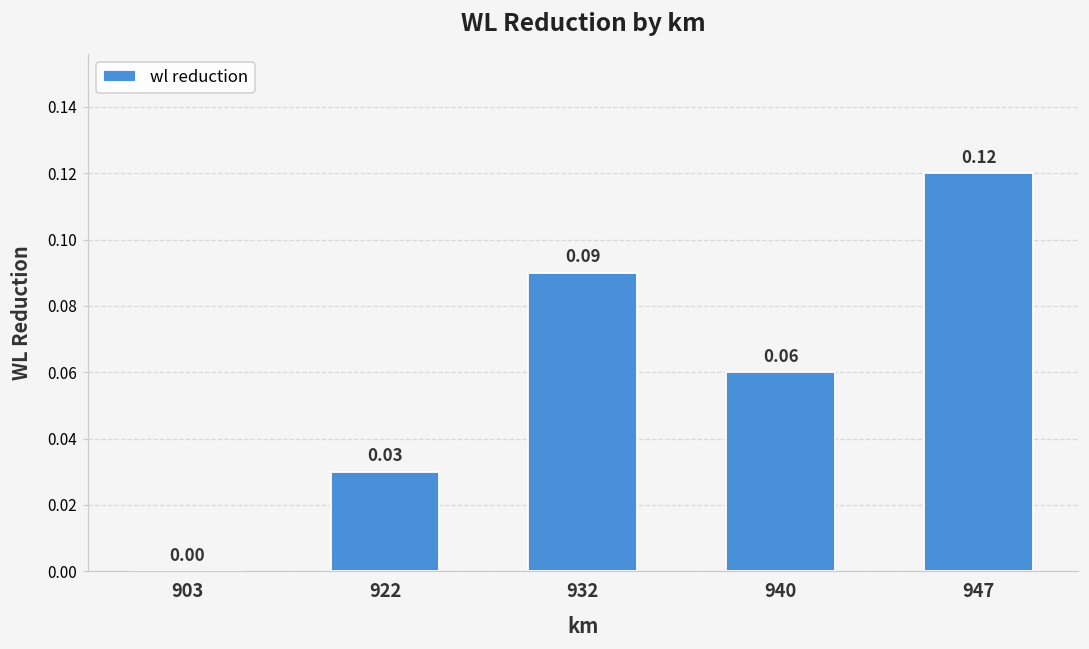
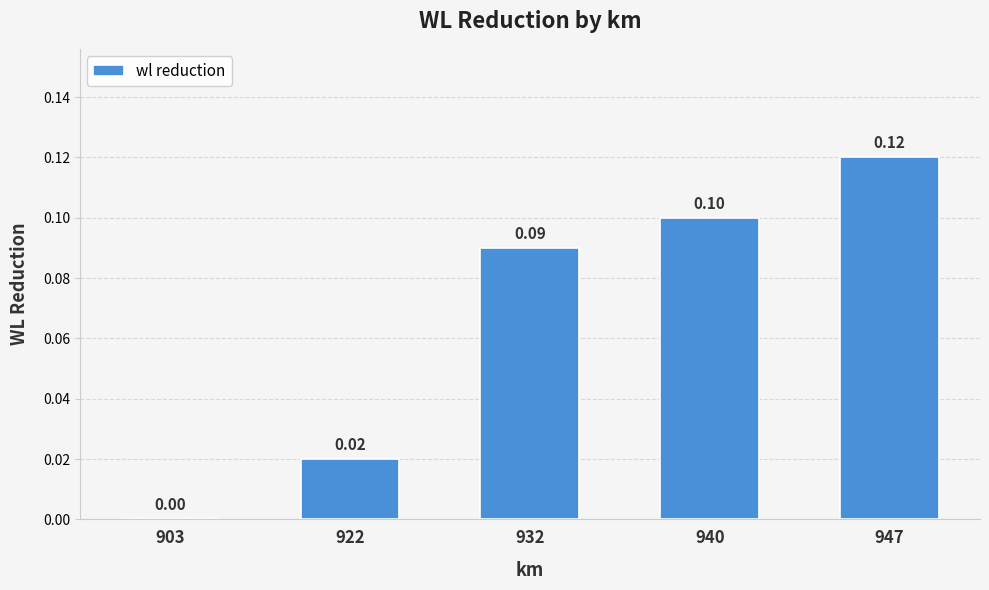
  {
    "903": 0.00,
-   "922": 0.03,
+   "922": 0.02,
    "932": 0.09,
-   "940": 0.06,
+   "940": 0.10,
    "947": 0.12
  }
